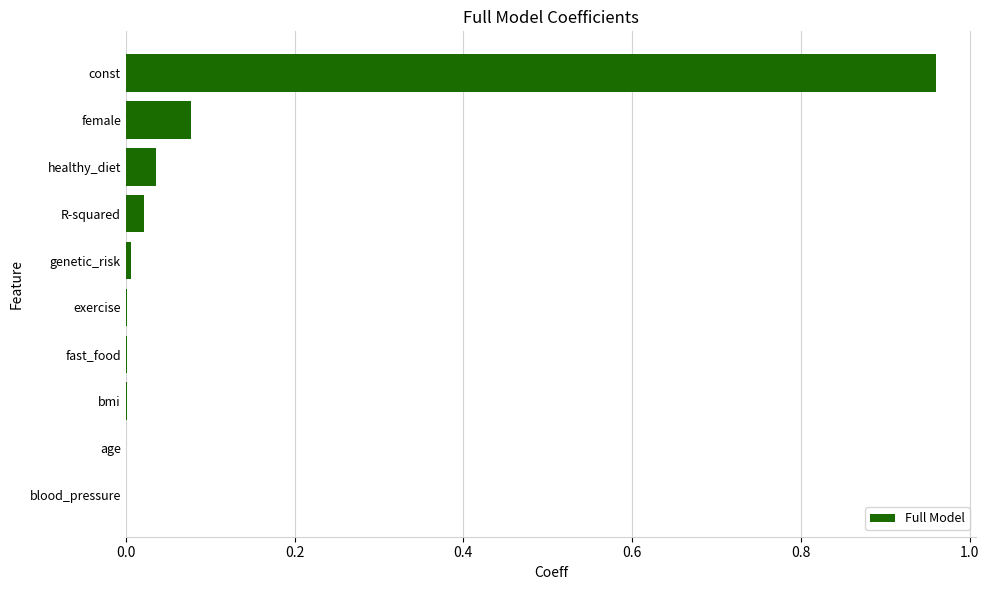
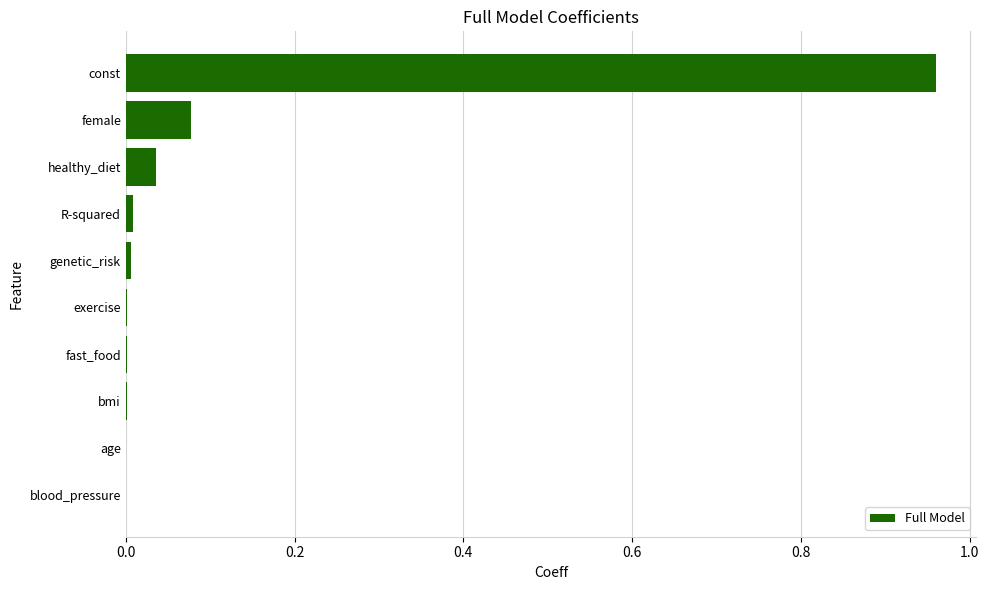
  {
    "const": 0.96,
    "female": 0.08,
    "healthy_diet": 0.04,
-   "R-squared": 0.02,
+   "R-squared": 0.01,
    "genetic_risk": 0.01
  }
